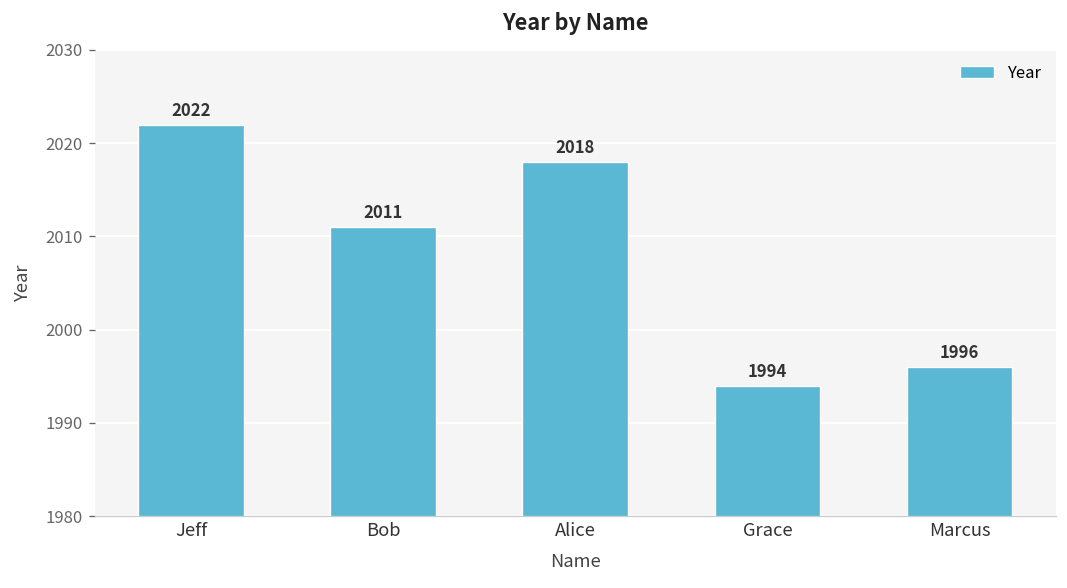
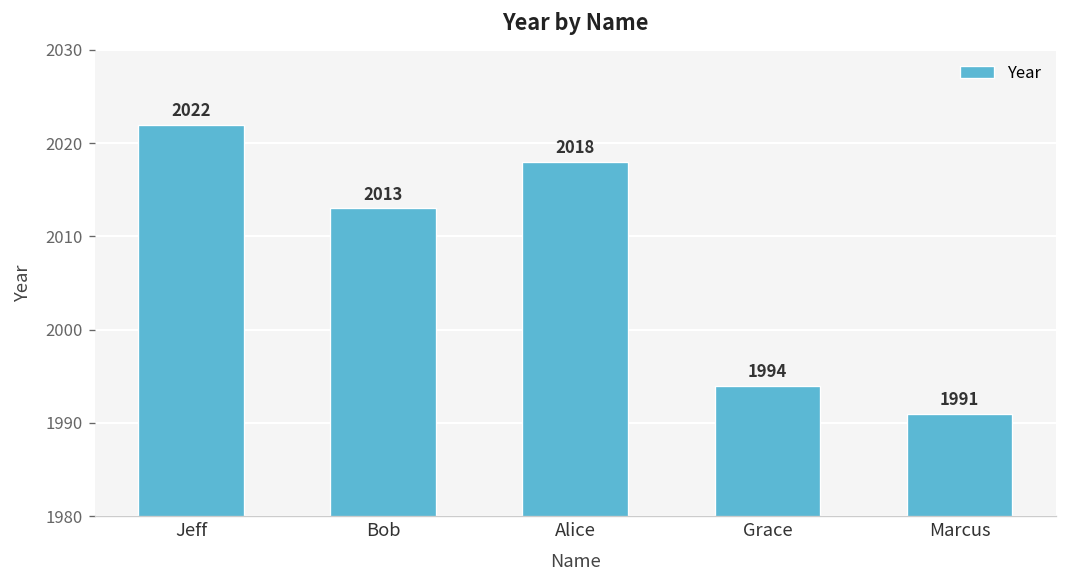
  {
    "Jeff": 2022,
-   "Bob": 2011,
+   "Bob": 2013,
    "Alice": 2018,
    "Grace": 1994,
-   "Marcus": 1996
+   "Marcus": 1991
  }
